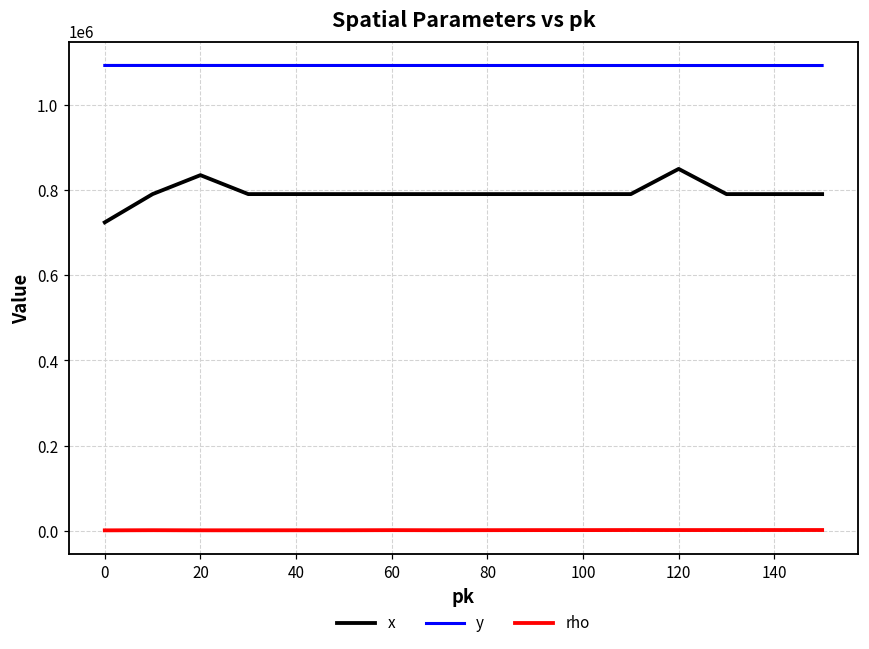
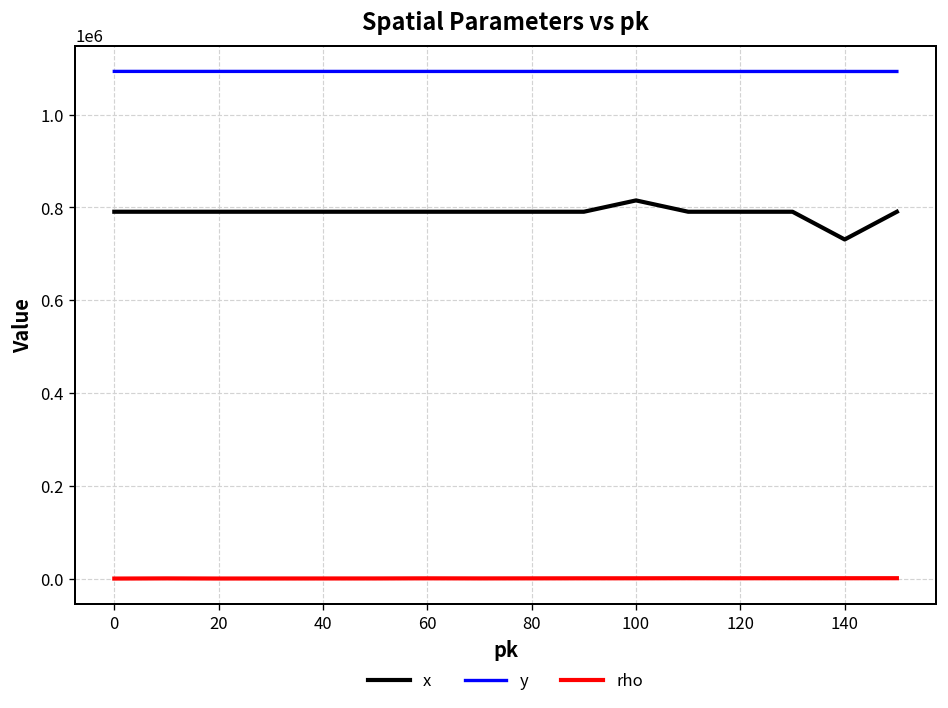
  {
    "x": {
-     "0": 720000,
-     "20": 840000,
+     "0": 790000,
+     "20": 790000,
      "40": 790000,
      "60": 790000,
      "80": 790000,
-     "100": 790000,
-     "120": 850000,
-     "140": 790000
+     "100": 820000,
+     "120": 790000,
+     "140": 730000
    },
    "y": {
      "0": 1090000,
      "20": 1090000,
      "40": 1090000,
      "60": 1090000,
      "80": 1090000,
      "100": 1090000,
      "120": 1090000,
      "140": 1090000
    },
    "rho": {
      "0": 0,
      "20": 0,
      "40": 0,
      "60": 0,
      "80": 0,
      "100": 0,
      "120": 0,
      "140": 0
    }
  }
